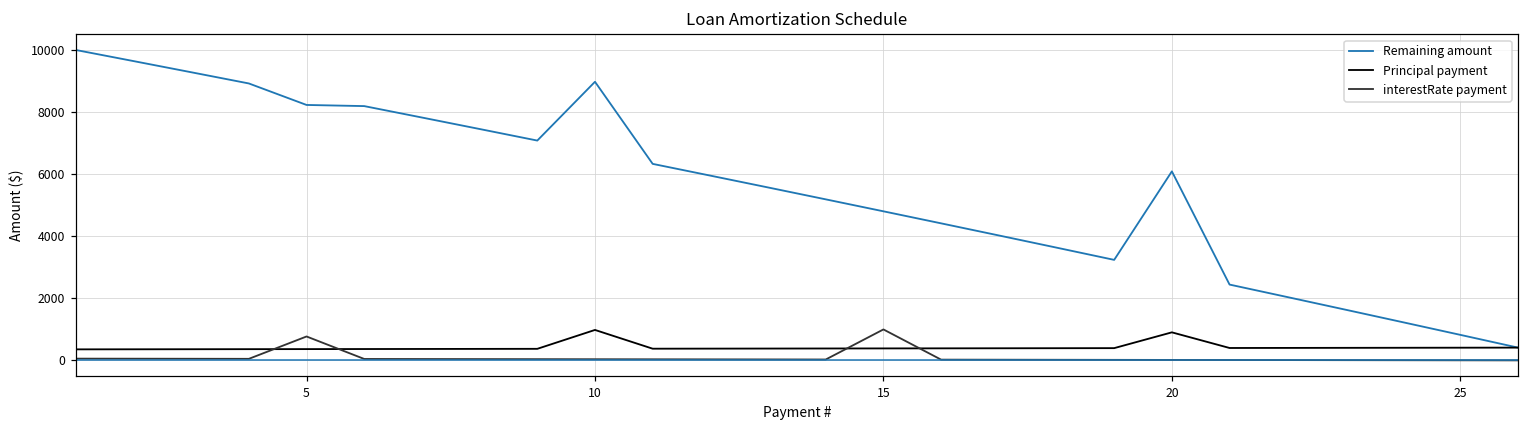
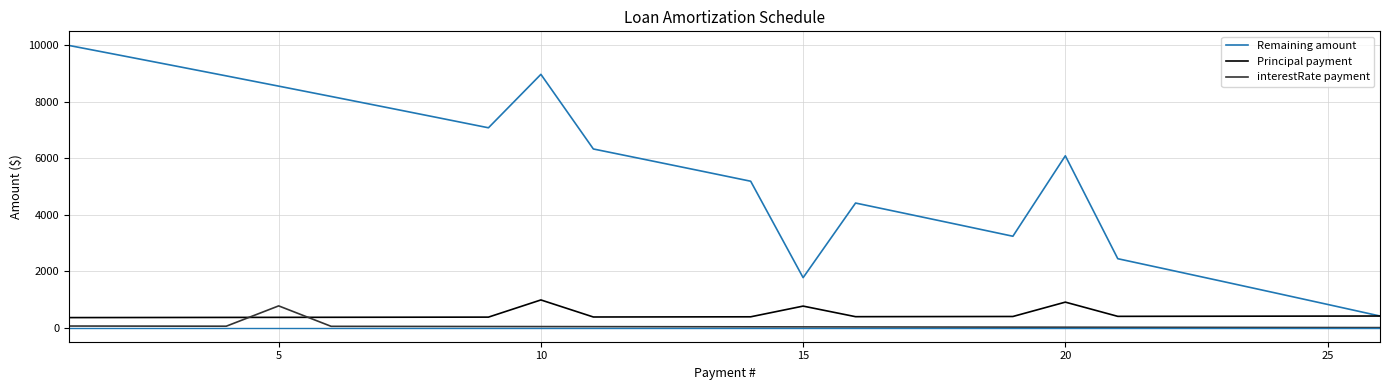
  {
    "Remaining amount": {
-     "5": 8200,
+     "5": 8600,
      "10": 9000,
-     "15": 4800,
+     "15": 1800,
      "20": 6100,
      "25": 800
    },
    "Principal payment": {
      "5": 400,
      "10": 1000,
-     "15": 400,
+     "15": 800,
      "20": 900,
      "25": 400
    },
    "interestRate payment": {
      "5": 800,
      "10": 0,
-     "15": 1000,
+     "15": 0,
      "20": 0,
      "25": 0
    }
  }
